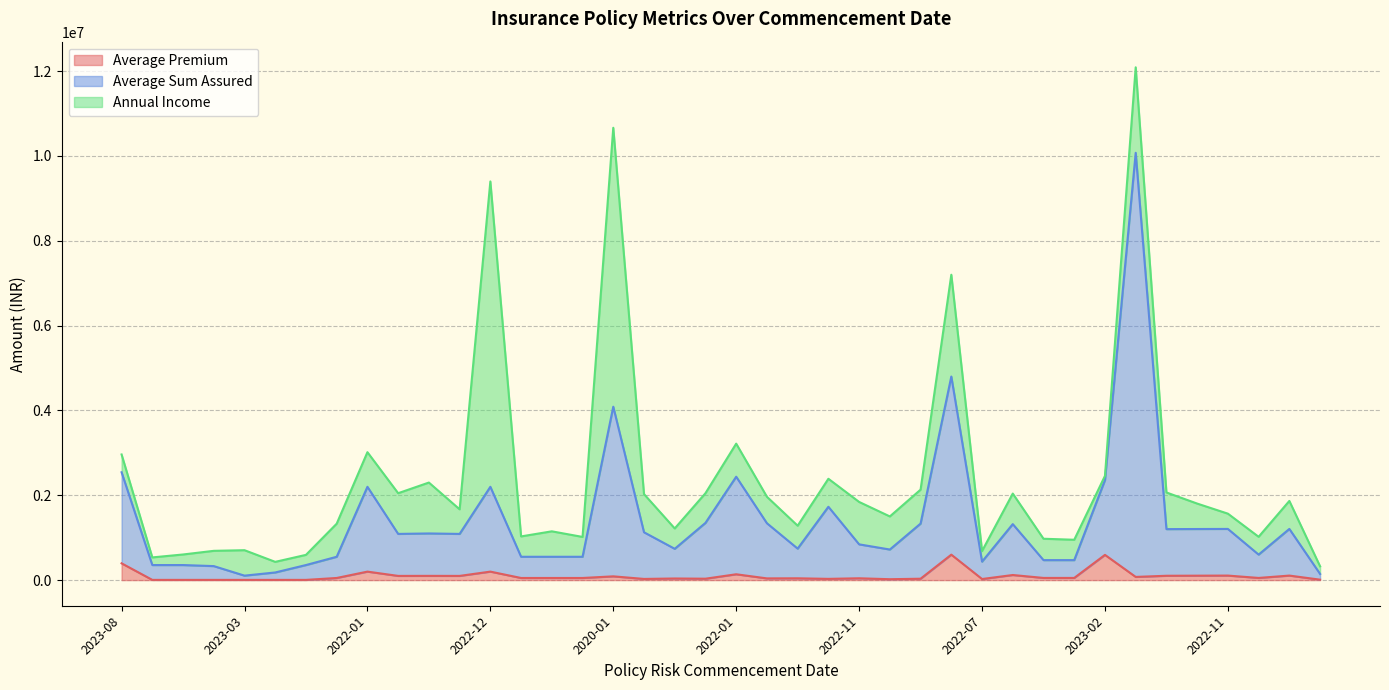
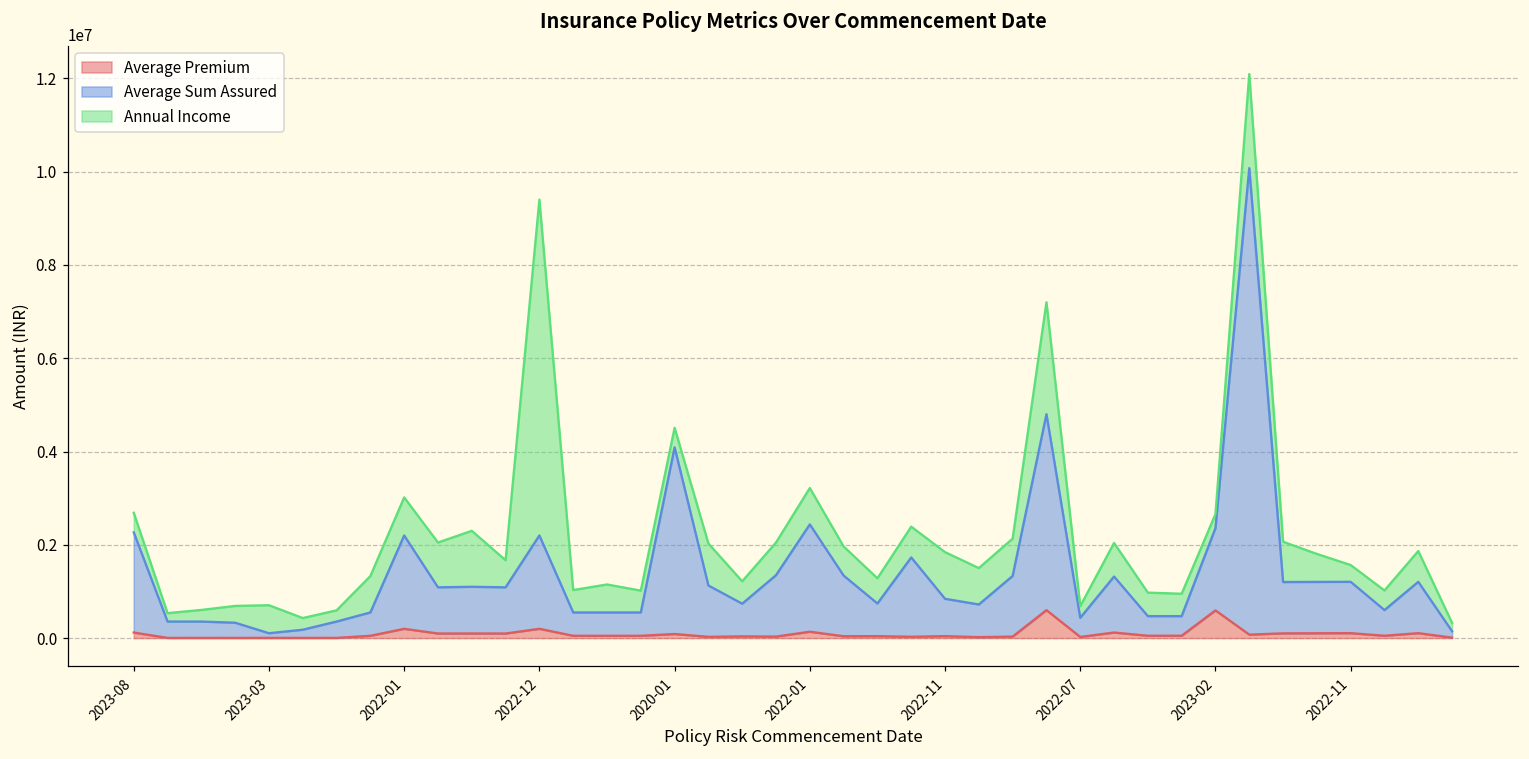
  {
    "Average Premium": {
-     "2023-08": 400000,
+     "2023-08": 100000,
      "2020-01": 100000,
      "2023-02": 600000
    },
    "Average Sum Assured": {
      "2023-08": 2100000,
      "2020-01": 4000000,
      "2023-02": 1800000
    },
    "Annual Income": {
      "2023-08": 400000,
-     "2020-01": 6600000,
-     "2023-02": 100000
+     "2020-01": 400000,
+     "2023-02": 300000
    }
  }
